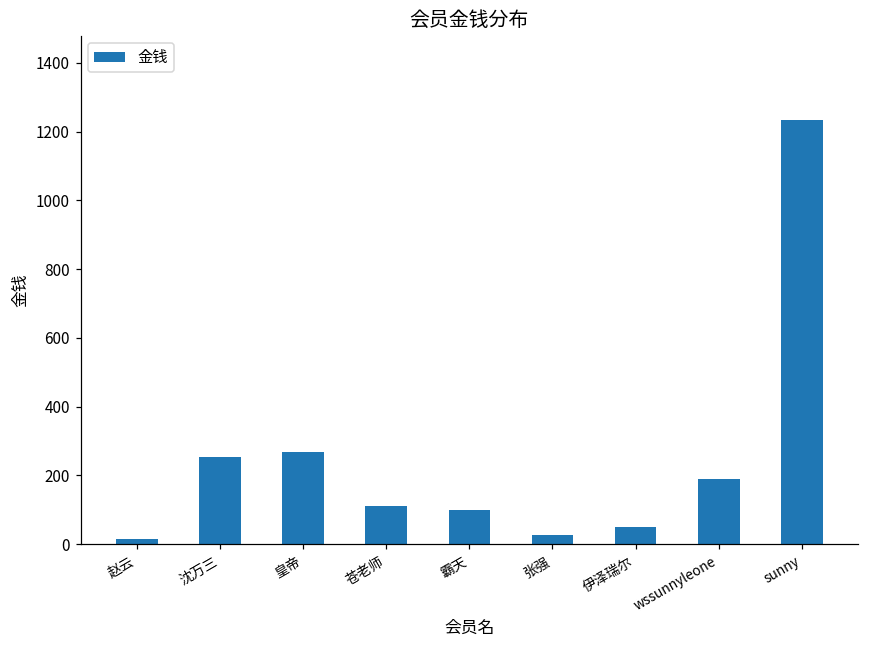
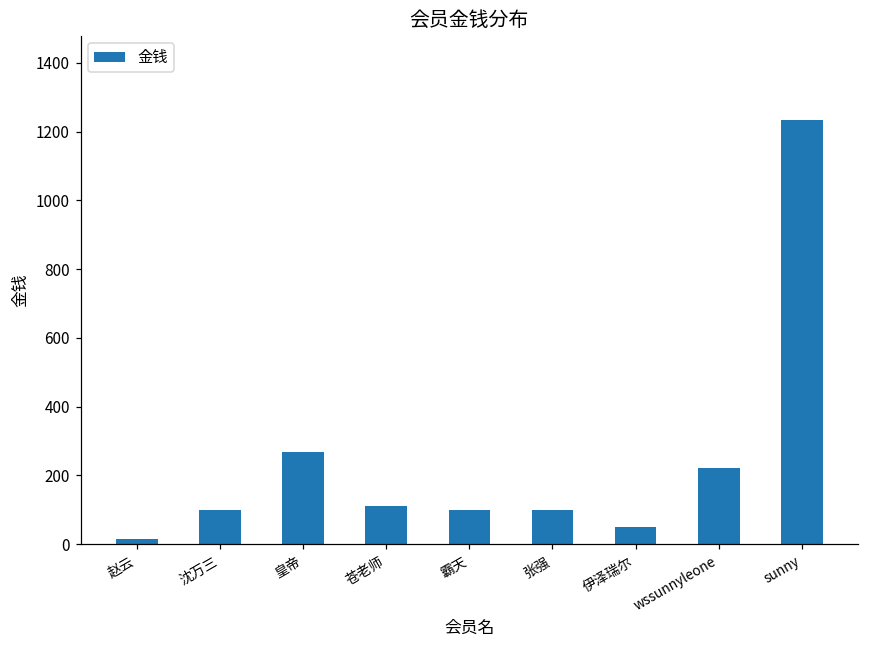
  {
    "赵云": 10,
-   "沈万三": 250,
+   "沈万三": 100,
    "皇帝": 270,
    "苍老师": 110,
    "霸天": 100,
-   "张强": 30,
+   "张强": 100,
    "伊泽瑞尔": 50,
-   "wssunnyleone": 190,
+   "wssunnyleone": 220,
    "sunny": 1230
  }
